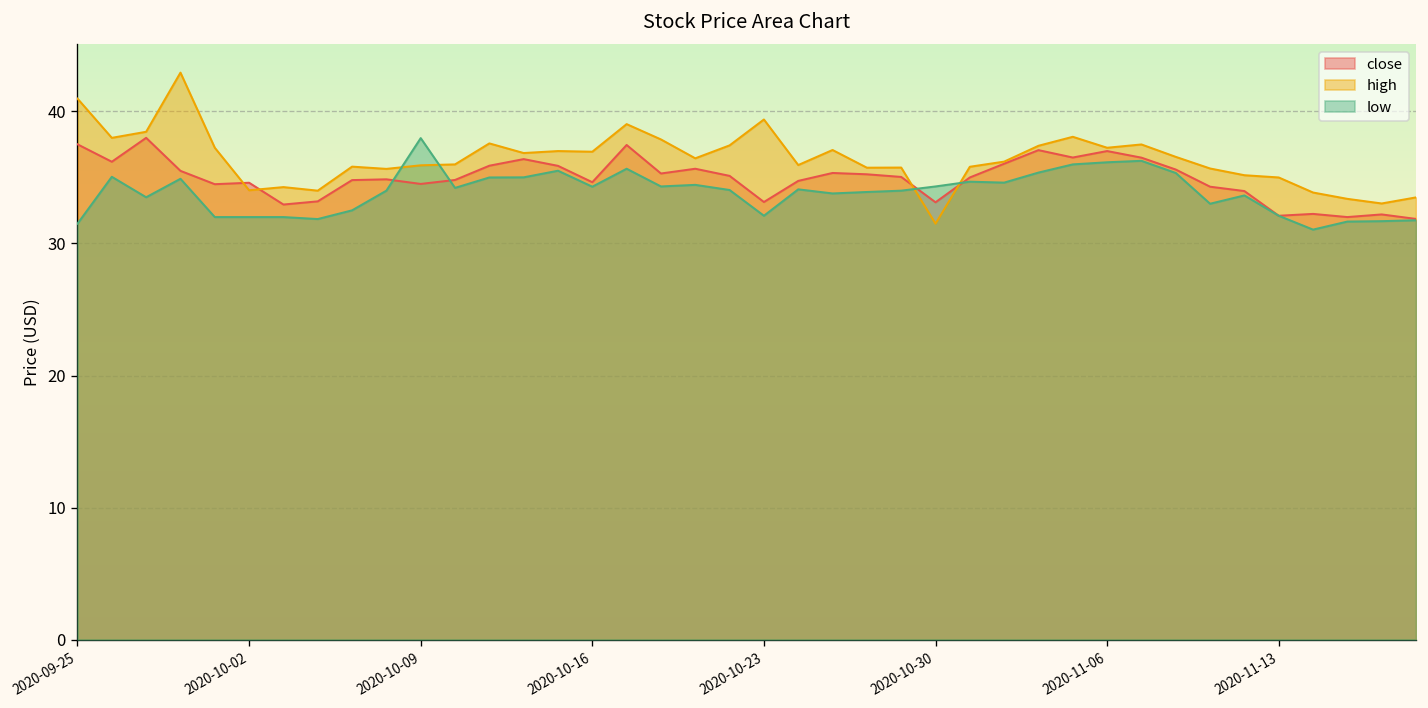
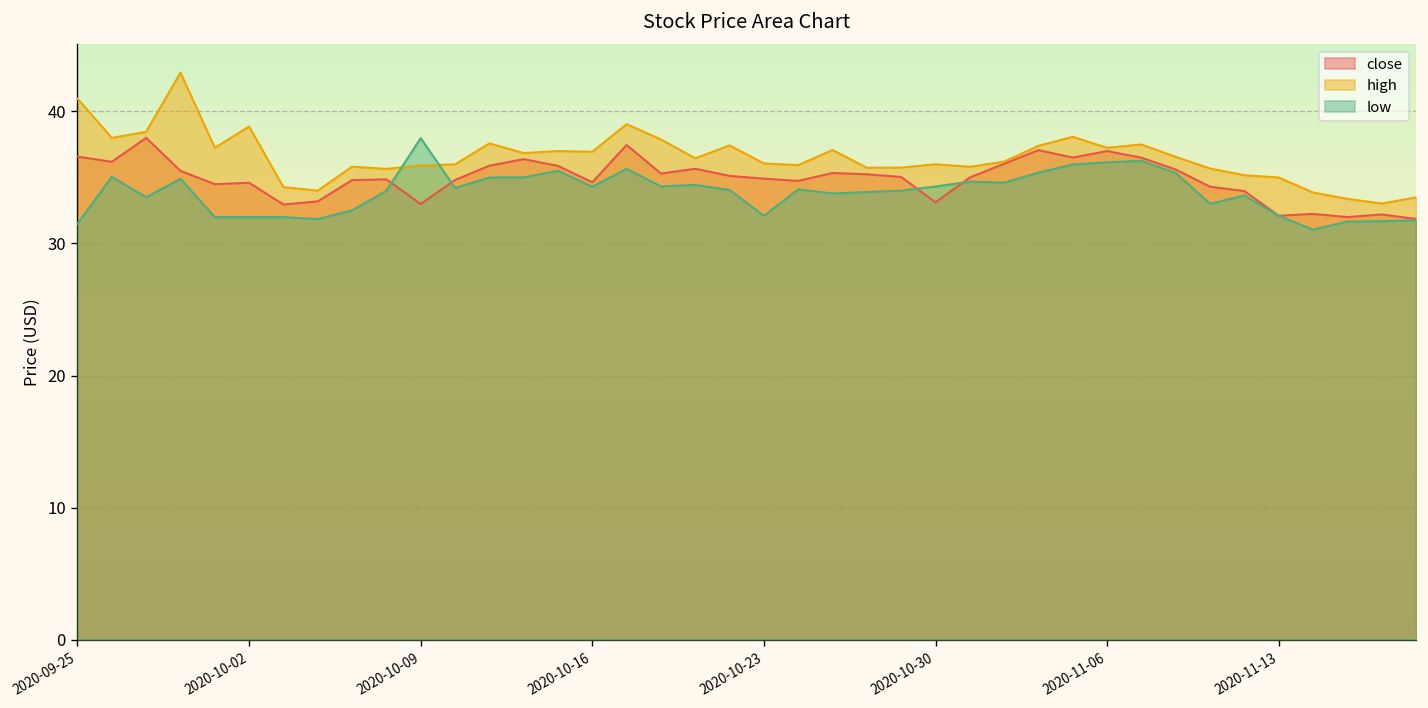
  {
    "close": {
-     "2020-09-25": 37.5,
+     "2020-09-25": 36.6,
      "2020-10-02": 34.6,
-     "2020-10-09": 34.5,
+     "2020-10-09": 33.0,
      "2020-10-16": 34.6,
-     "2020-10-23": 33.1,
+     "2020-10-23": 34.9,
      "2020-10-30": 33.1,
      "2020-11-06": 37.0
    },
    "high": {
      "2020-09-25": 41.0,
-     "2020-10-02": 34.0,
+     "2020-10-02": 38.9,
      "2020-10-09": 35.9,
      "2020-10-16": 37.0,
-     "2020-10-23": 39.4,
-     "2020-10-30": 31.5,
+     "2020-10-23": 36.1,
+     "2020-10-30": 36.0,
      "2020-11-06": 37.3,
      "2020-11-13": 35.0
    },
    "low": {
      "2020-09-25": 31.5,
      "2020-10-02": 32.0,
      "2020-10-09": 38.0,
      "2020-10-16": 34.3,
      "2020-10-23": 32.1,
      "2020-10-30": 34.3,
      "2020-11-06": 36.2
    }
  }
